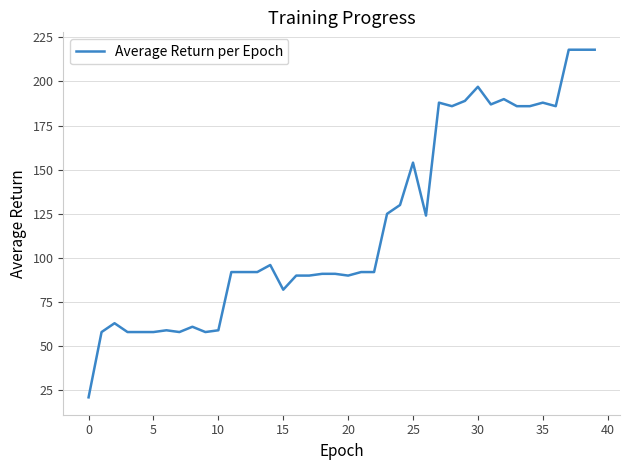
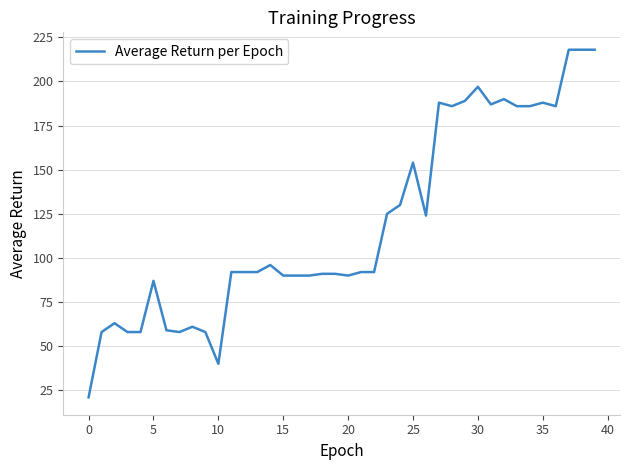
  {
    "0": 21,
-   "5": 58,
-   "10": 59,
-   "15": 82,
+   "5": 87,
+   "10": 40,
+   "15": 90,
    "20": 90,
    "25": 154,
    "30": 197,
    "35": 188
  }
